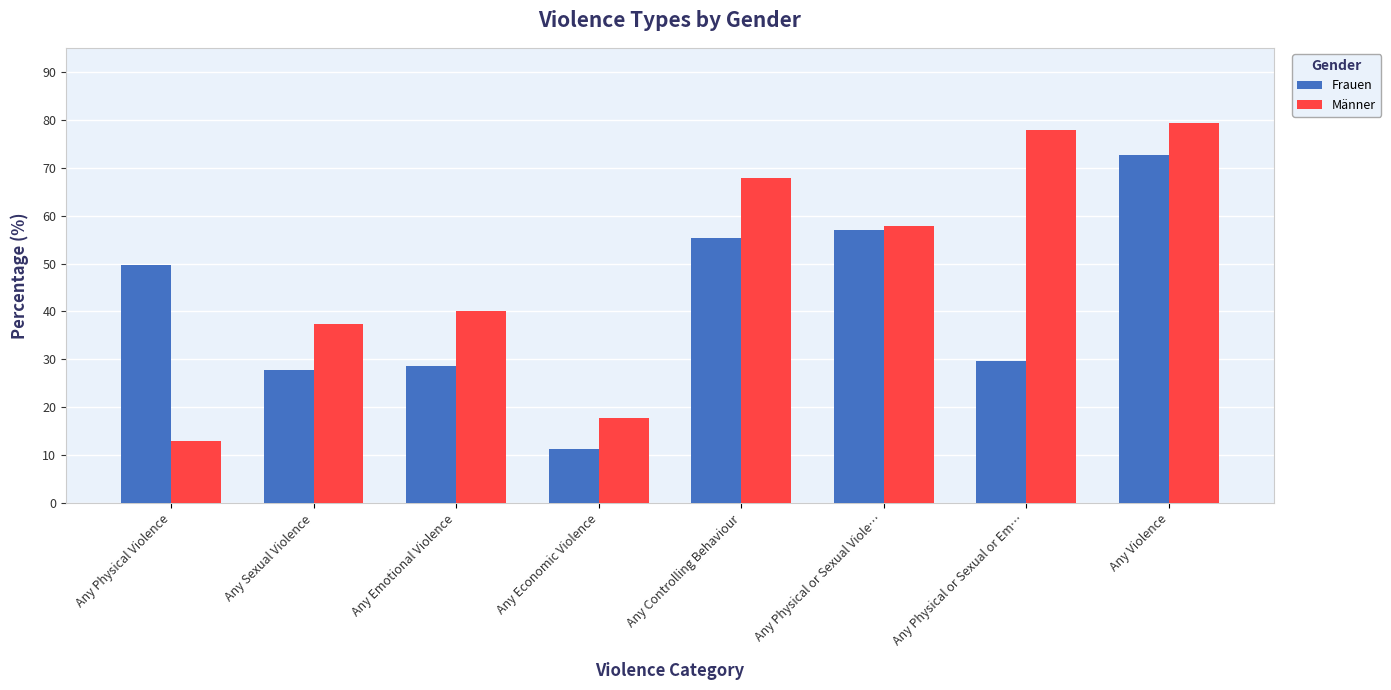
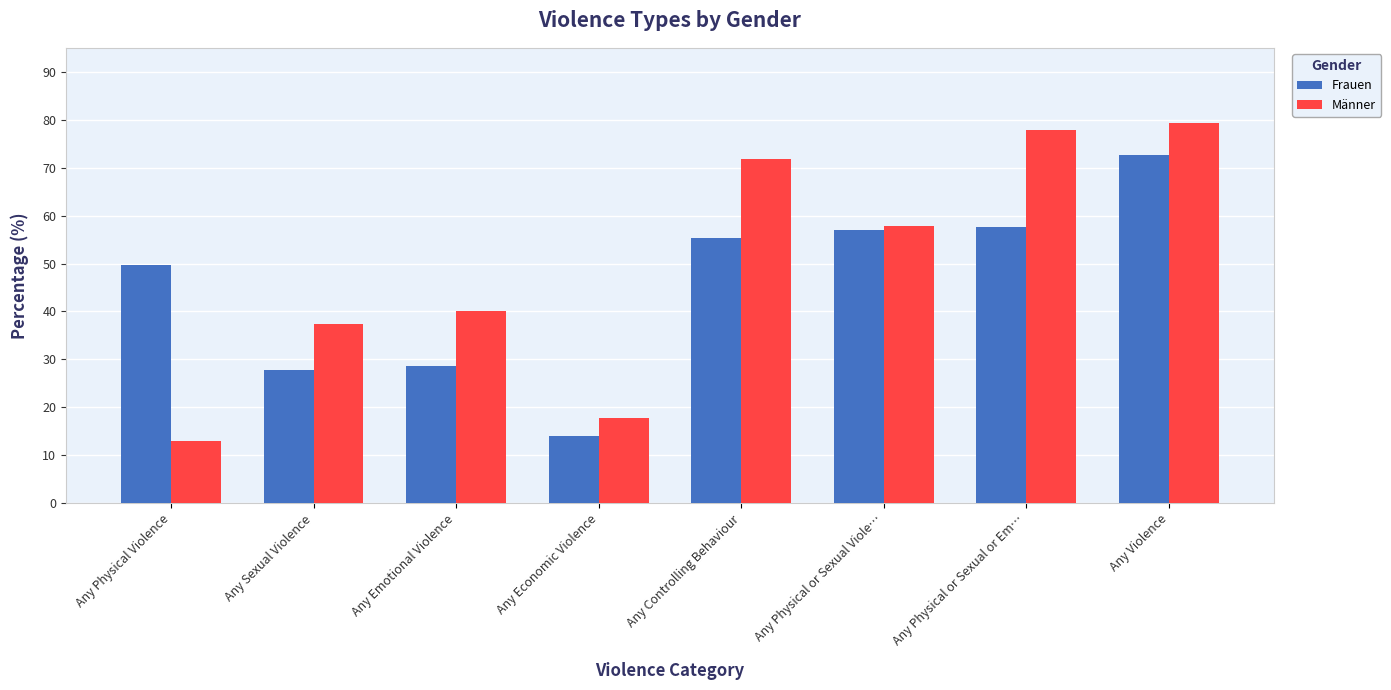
  {
    "Frauen": {
      "Any Physical Violence": 50,
      "Any Sexual Violence": 28,
      "Any Emotional Violence": 29,
-     "Any Economic Violence": 11,
+     "Any Economic Violence": 14,
      "Any Controlling Behaviour": 55,
      "Any Physical or Sexual Viole…": 57,
-     "Any Physical or Sexual or Em…": 30,
+     "Any Physical or Sexual or Em…": 58,
      "Any Violence": 73
    },
    "Männer": {
      "Any Physical Violence": 13,
      "Any Sexual Violence": 37,
      "Any Emotional Violence": 40,
      "Any Economic Violence": 18,
-     "Any Controlling Behaviour": 68,
+     "Any Controlling Behaviour": 72,
      "Any Physical or Sexual Viole…": 58,
      "Any Physical or Sexual or Em…": 78,
      "Any Violence": 79
    }
  }
